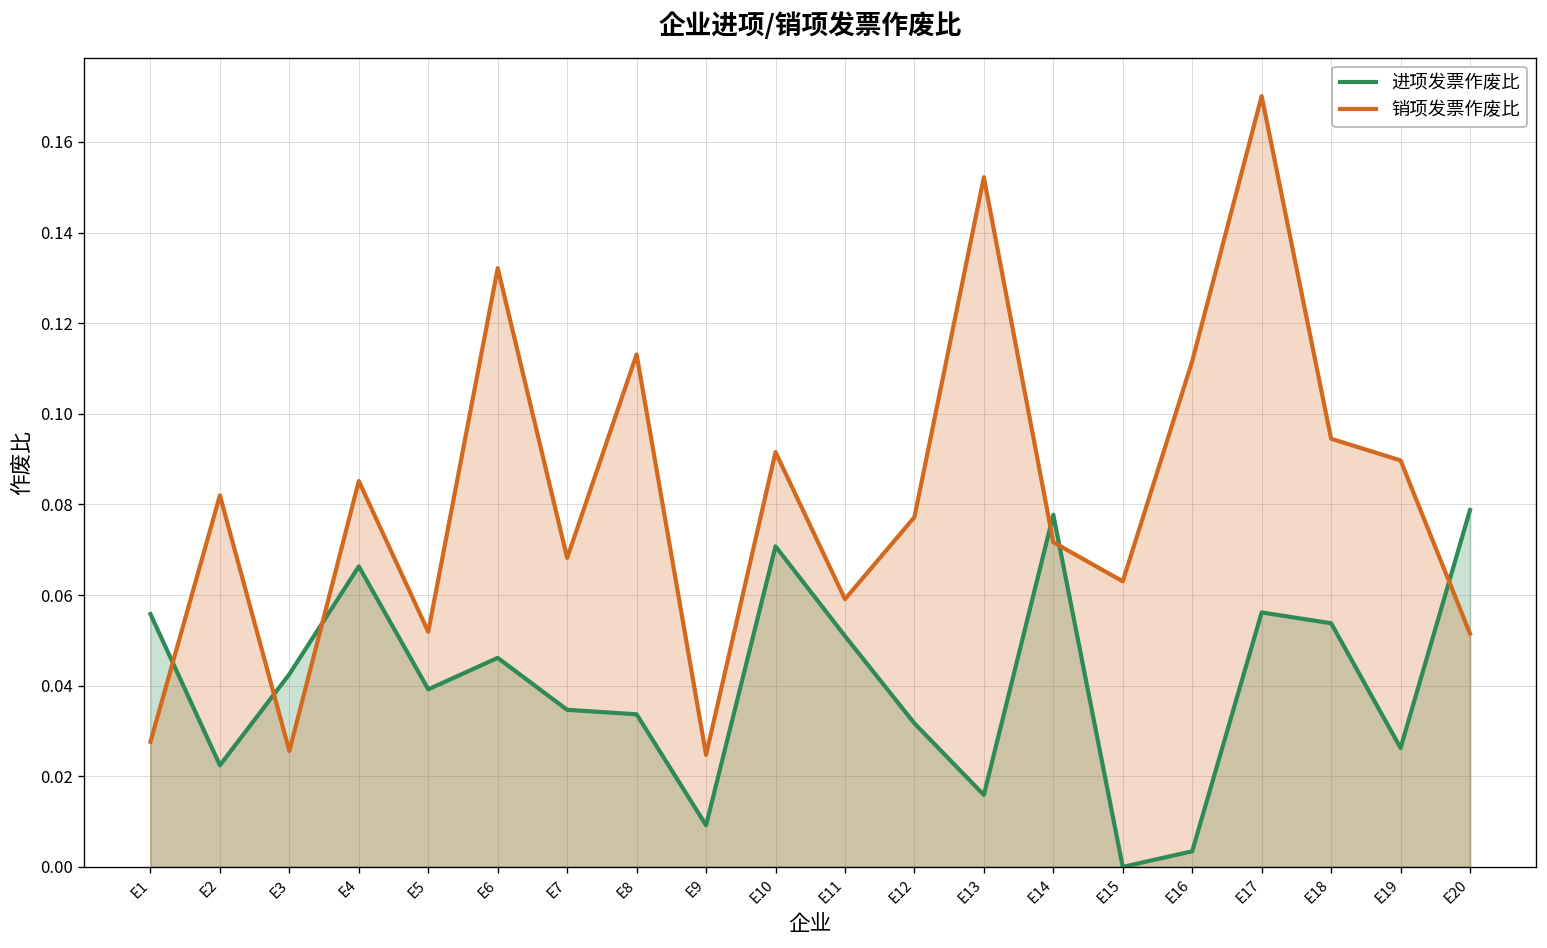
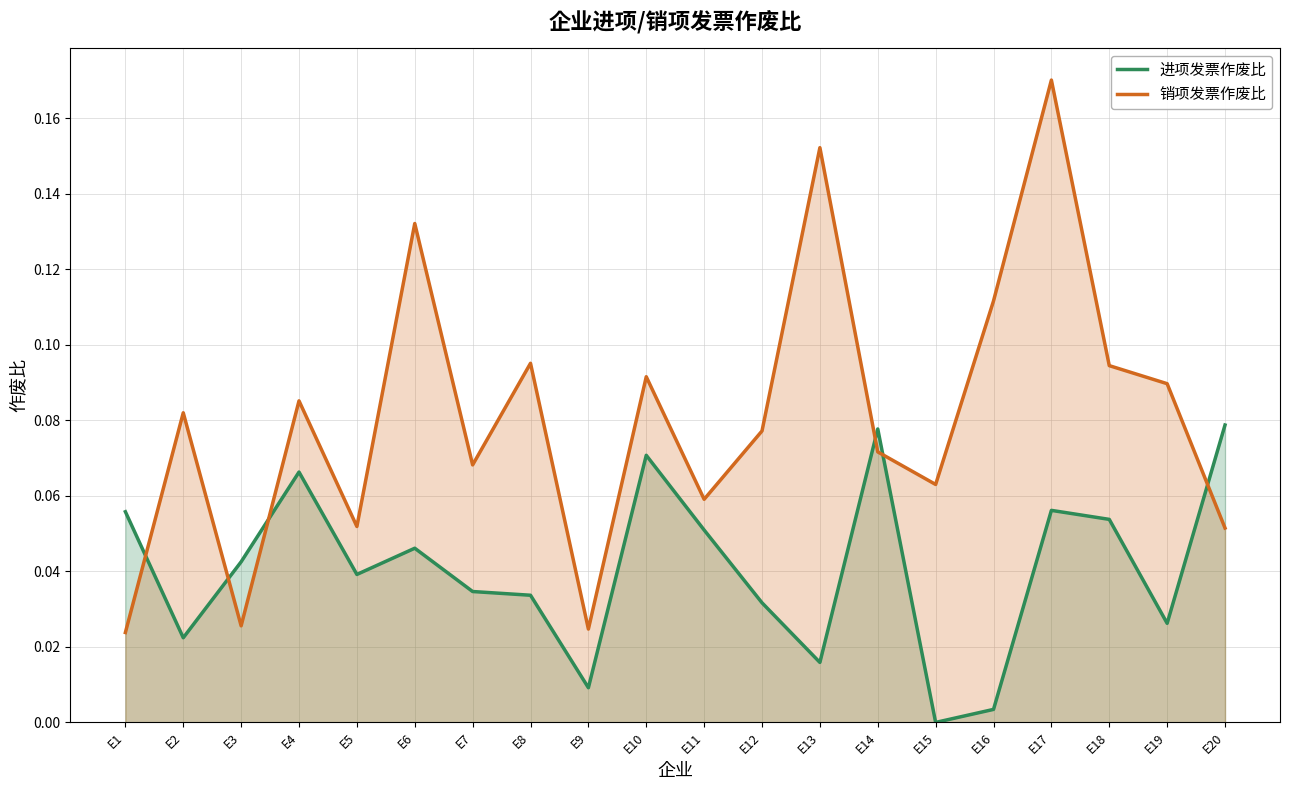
  {
    "进项发票作废比": {
      "E1": 0.056,
      "E2": 0.022,
      "E3": 0.043,
      "E4": 0.066,
      "E5": 0.039,
      "E6": 0.046,
      "E7": 0.035,
      "E8": 0.034,
      "E9": 0.009,
      "E10": 0.071,
      "E11": 0.051,
      "E12": 0.032,
      "E13": 0.016,
      "E14": 0.078,
      "E15": 0.000,
      "E16": 0.003,
      "E17": 0.056,
      "E18": 0.054,
      "E19": 0.026,
      "E20": 0.079
    },
    "销项发票作废比": {
-     "E1": 0.028,
+     "E1": 0.024,
      "E2": 0.082,
      "E3": 0.026,
      "E4": 0.085,
      "E5": 0.052,
      "E6": 0.132,
      "E7": 0.068,
-     "E8": 0.113,
+     "E8": 0.095,
      "E9": 0.025,
      "E10": 0.092,
      "E11": 0.059,
      "E12": 0.077,
      "E13": 0.152,
      "E14": 0.072,
      "E15": 0.063,
      "E16": 0.112,
      "E17": 0.170,
      "E18": 0.094,
      "E19": 0.090,
      "E20": 0.051
    }
  }
